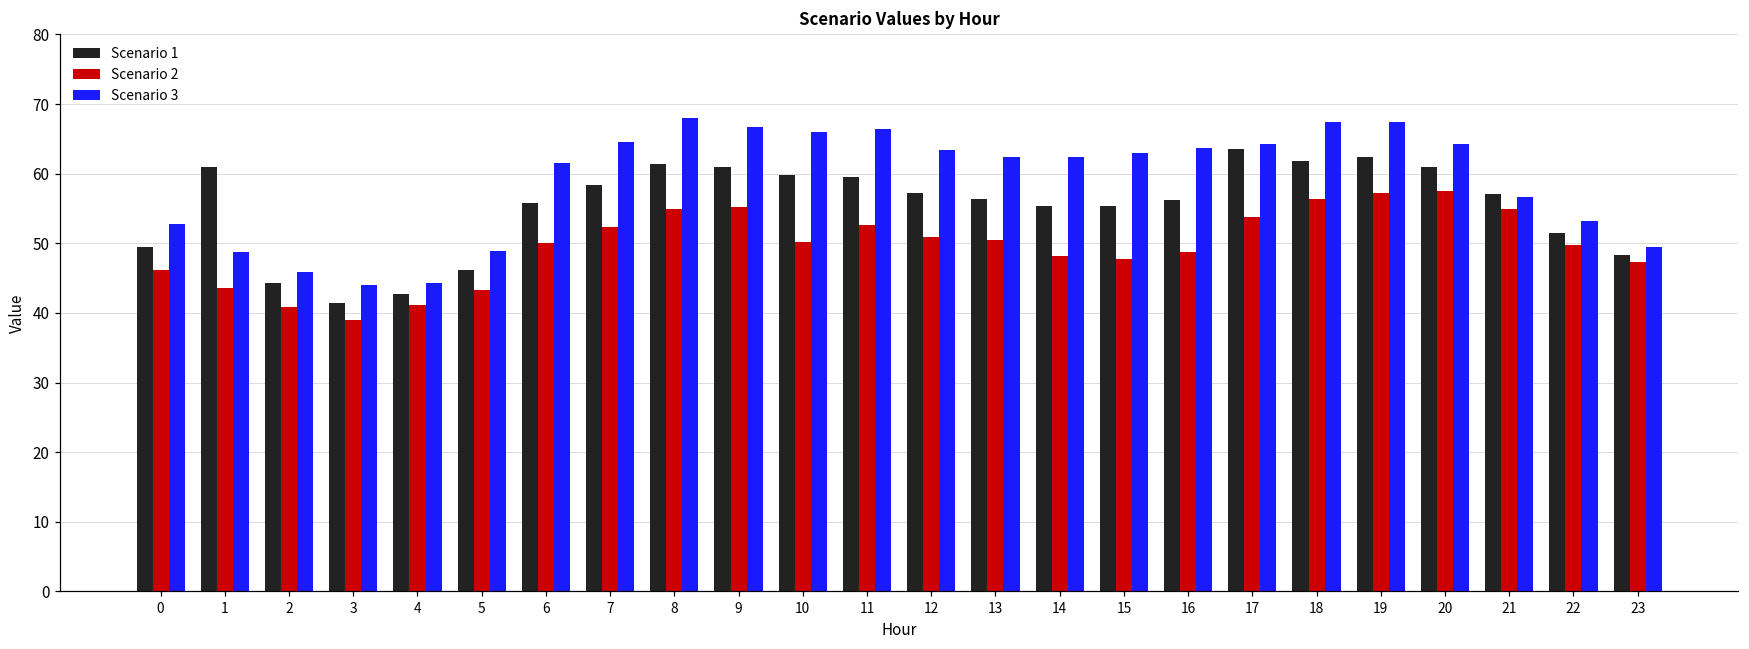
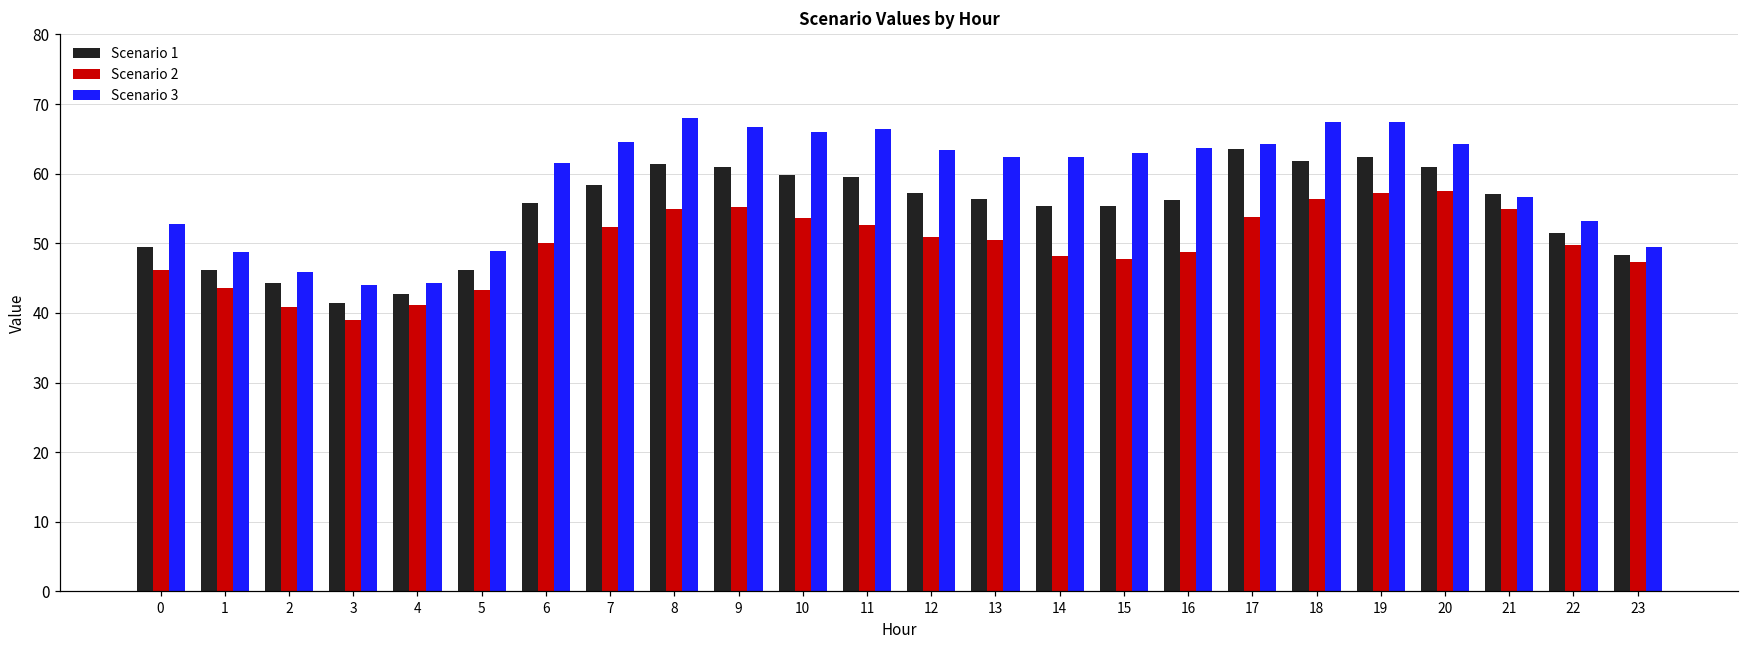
  {
    "Scenario 1": {
      "0": 50,
-     "1": 61,
+     "1": 46,
      "2": 44,
      "3": 41,
      "4": 43,
      "5": 46,
      "6": 56,
      "7": 58,
      "8": 61,
      "9": 61,
      "10": 60,
      "11": 60,
      "12": 57,
      "13": 56,
      "14": 55,
      "15": 55,
      "16": 56,
      "17": 64,
      "18": 62,
      "19": 62,
      "20": 61,
      "21": 57,
      "22": 52,
      "23": 48
    },
    "Scenario 2": {
      "0": 46,
      "1": 44,
      "2": 41,
      "3": 39,
      "4": 41,
      "5": 43,
      "6": 50,
      "7": 52,
      "8": 55,
      "9": 55,
-     "10": 50,
+     "10": 54,
      "11": 53,
      "12": 51,
      "13": 50,
      "14": 48,
      "15": 48,
      "16": 49,
      "17": 54,
      "18": 56,
      "19": 57,
      "20": 58,
      "21": 55,
      "22": 50,
      "23": 47
    },
    "Scenario 3": {
      "0": 53,
      "1": 49,
      "2": 46,
      "3": 44,
      "4": 44,
      "5": 49,
      "6": 62,
      "7": 65,
      "8": 68,
      "9": 67,
      "10": 66,
      "11": 66,
      "12": 63,
      "13": 62,
      "14": 62,
      "15": 63,
      "16": 64,
      "17": 64,
      "18": 67,
      "19": 67,
      "20": 64,
      "21": 57,
      "22": 53,
      "23": 49
    }
  }
